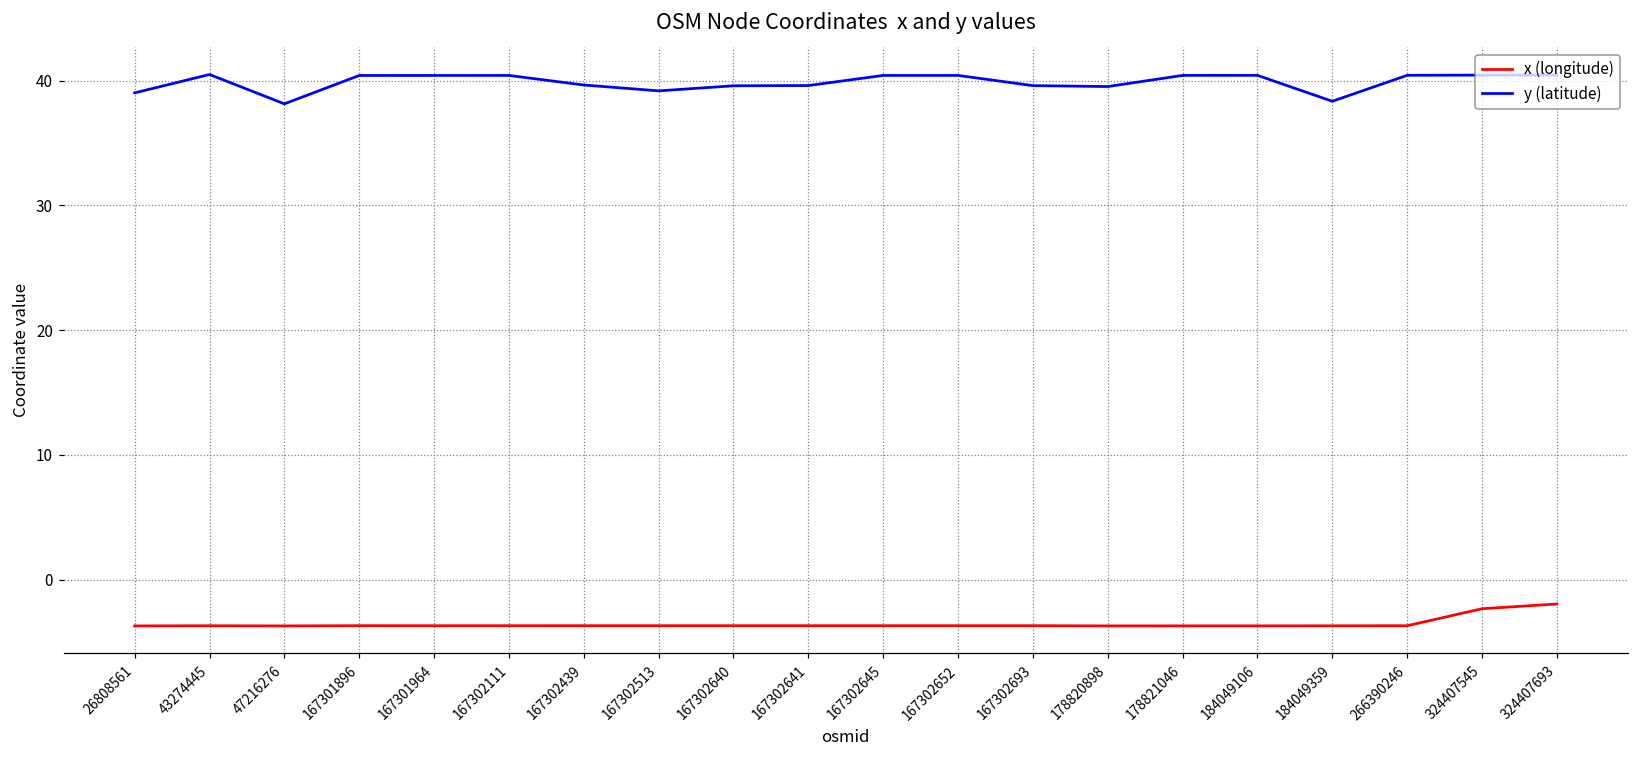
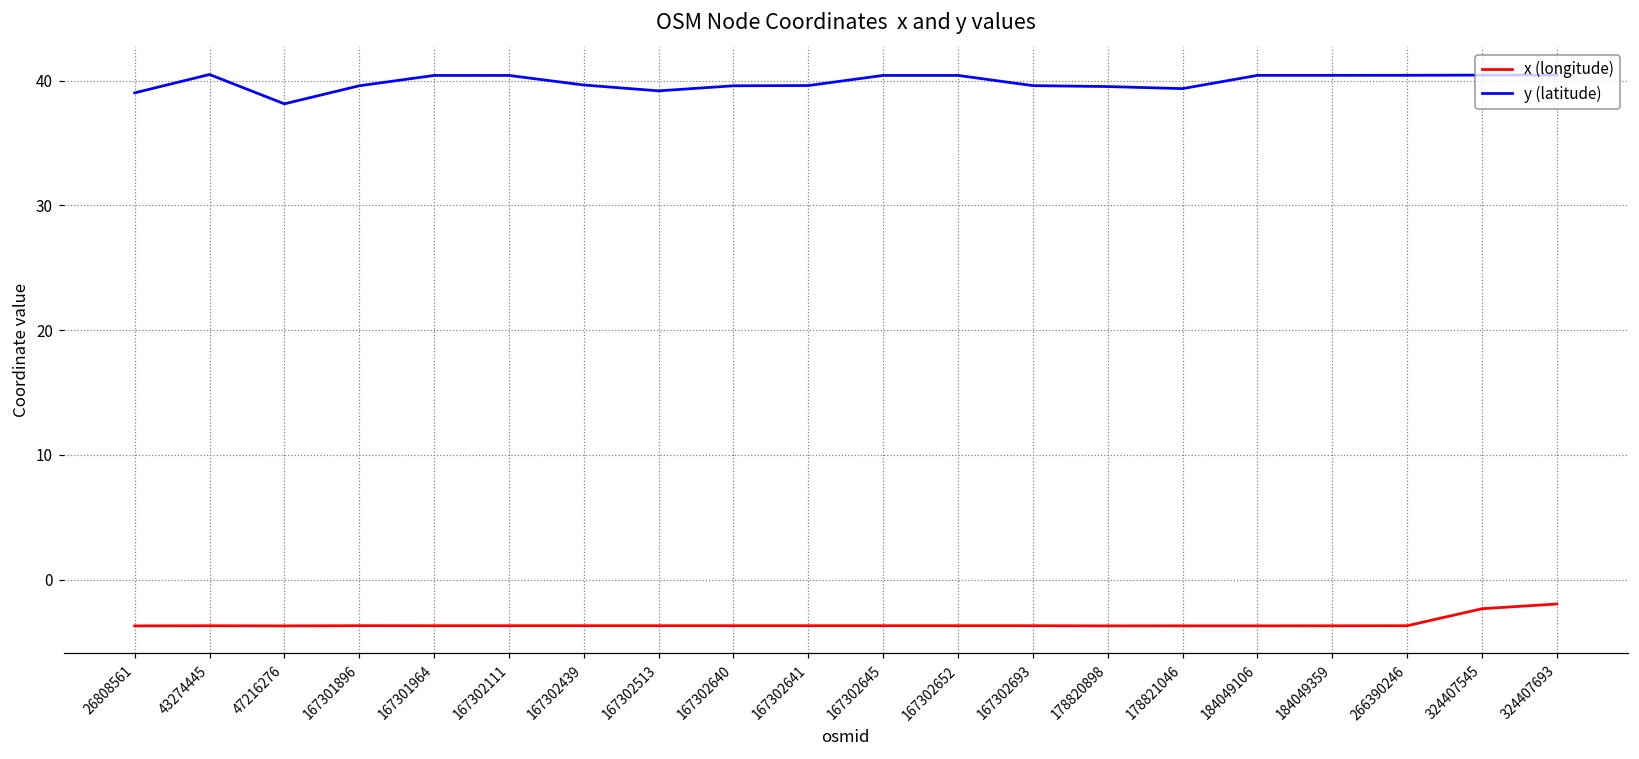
  {
    "x (longitude)": {
      "26808561": -3.7,
      "43274445": -3.7,
      "47216276": -3.7,
      "167301896": -3.7,
      "167301964": -3.7,
      "167302111": -3.7,
      "167302439": -3.7,
      "167302513": -3.7,
      "167302640": -3.7,
      "167302641": -3.7,
      "167302645": -3.7,
      "167302652": -3.7,
      "167302693": -3.7,
      "178820898": -3.7,
      "178821046": -3.7,
      "184049106": -3.7,
      "184049359": -3.7,
      "266390246": -3.7,
      "324407545": -2.3,
      "324407693": -2.0
    },
    "y (latitude)": {
      "26808561": 39.0,
      "43274445": 40.5,
      "47216276": 38.1,
-     "167301896": 40.4,
+     "167301896": 39.6,
      "167301964": 40.4,
      "167302111": 40.4,
      "167302439": 39.6,
      "167302513": 39.2,
      "167302640": 39.6,
      "167302641": 39.6,
      "167302645": 40.4,
      "167302652": 40.4,
      "167302693": 39.6,
      "178820898": 39.5,
-     "178821046": 40.4,
+     "178821046": 39.4,
      "184049106": 40.4,
-     "184049359": 38.3,
+     "184049359": 40.4,
      "266390246": 40.4
    }
  }
